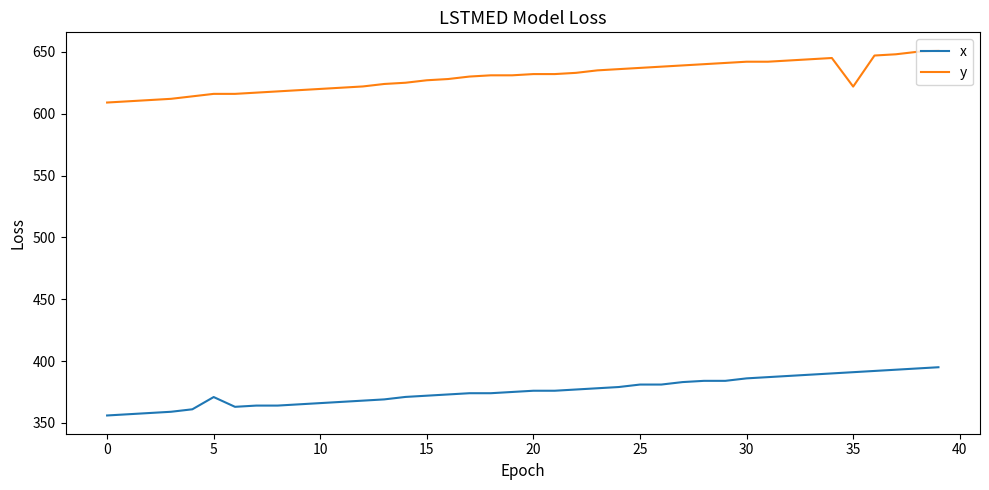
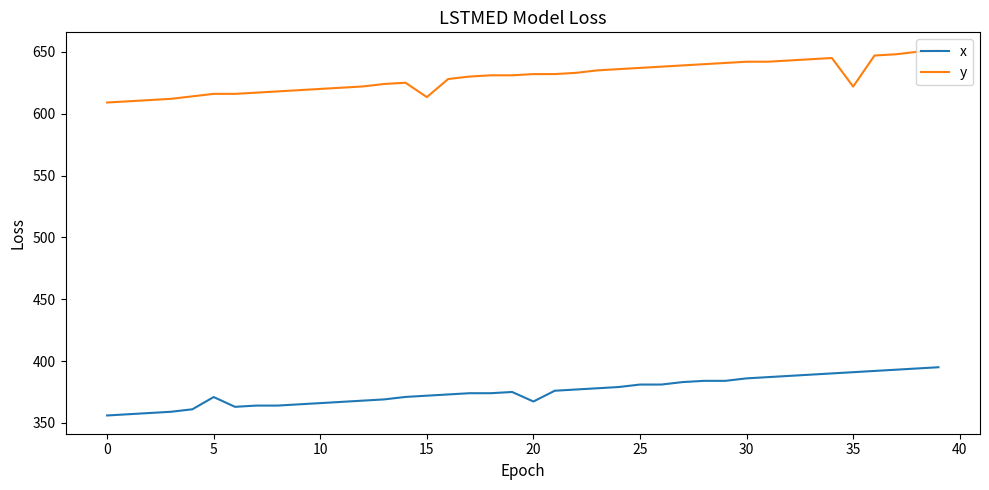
  {
    "x": {
      "0": 356,
      "5": 371,
      "10": 366,
      "15": 372,
-     "20": 376,
+     "20": 367,
      "25": 381,
      "30": 386,
      "35": 391
    },
    "y": {
      "0": 609,
      "5": 616,
      "10": 620,
-     "15": 627,
+     "15": 613,
      "20": 632,
      "25": 637,
      "30": 642,
      "35": 622
    }
  }
